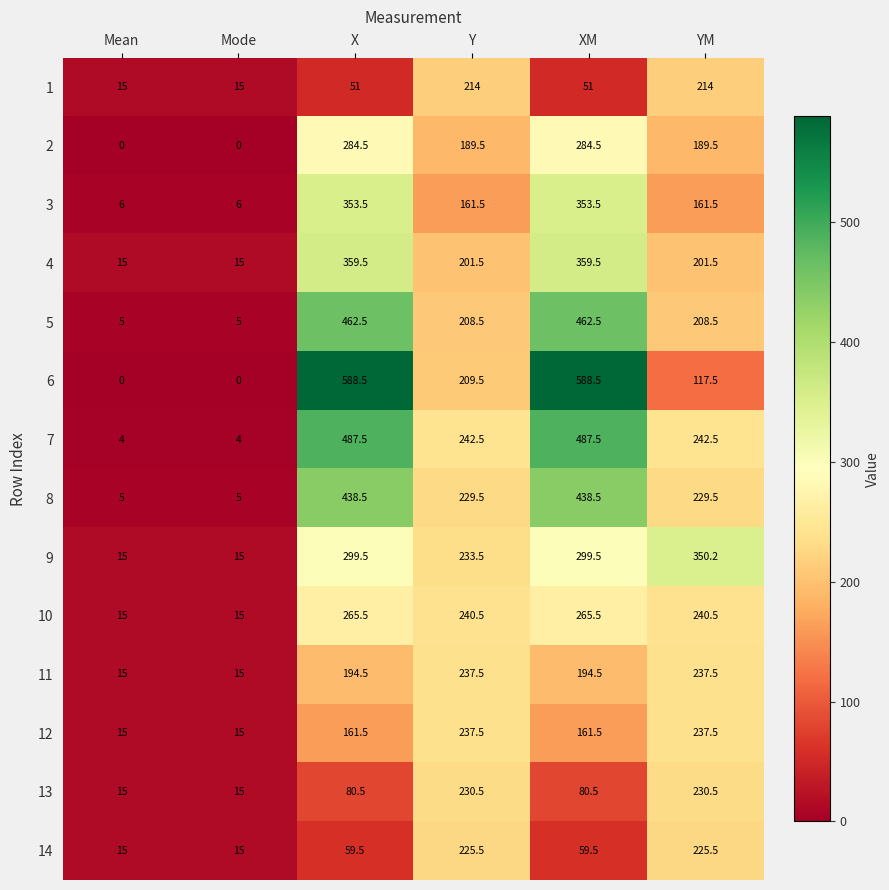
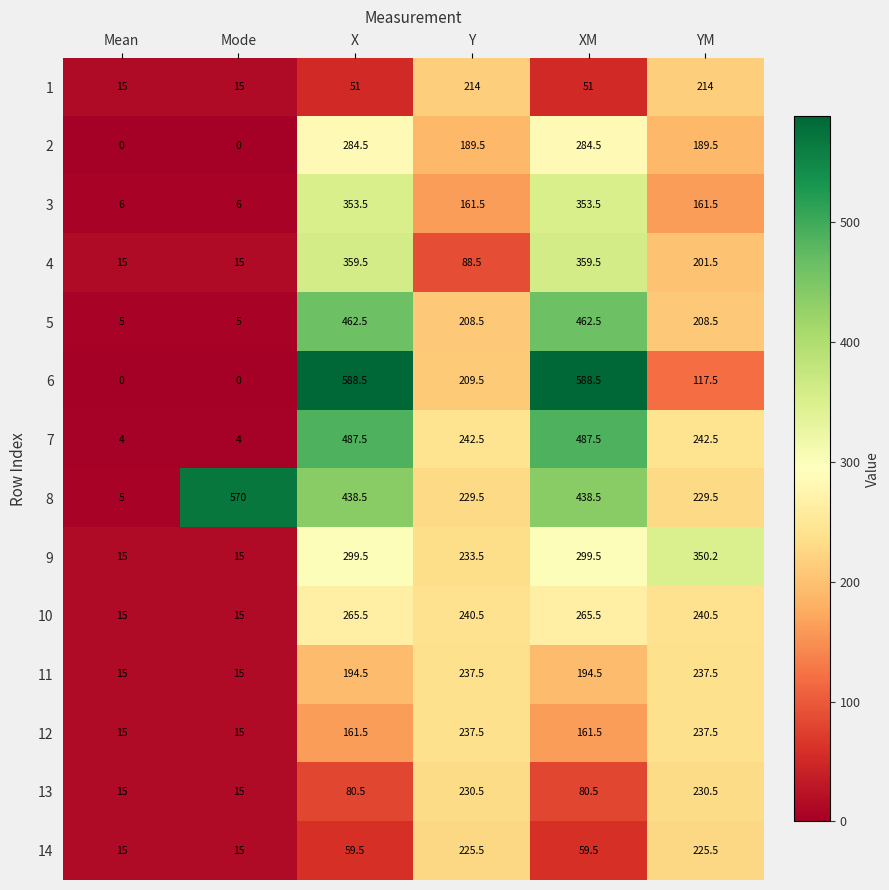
  {
    "1": {
      "Mean": 15,
      "Mode": 15,
      "X": 51,
      "Y": 214,
      "XM": 51,
      "YM": 214
    },
    "2": {
      "Mean": 0,
      "Mode": 0,
      "X": 284.5,
      "Y": 189.5,
      "XM": 284.5,
      "YM": 189.5
    },
    "3": {
      "Mean": 6,
      "Mode": 6,
      "X": 353.5,
      "Y": 161.5,
      "XM": 353.5,
      "YM": 161.5
    },
    "4": {
      "Mean": 15,
      "Mode": 15,
      "X": 359.5,
-     "Y": 201.5,
+     "Y": 88.5,
      "XM": 359.5,
      "YM": 201.5
    },
    "5": {
      "Mean": 5,
      "Mode": 5,
      "X": 462.5,
      "Y": 208.5,
      "XM": 462.5,
      "YM": 208.5
    },
    "6": {
      "Mean": 0,
      "Mode": 0,
      "X": 588.5,
      "Y": 209.5,
      "XM": 588.5,
      "YM": 117.5
    },
    "7": {
      "Mean": 4,
      "Mode": 4,
      "X": 487.5,
      "Y": 242.5,
      "XM": 487.5,
      "YM": 242.5
    },
    "8": {
      "Mean": 5,
-     "Mode": 5,
+     "Mode": 570,
      "X": 438.5,
      "Y": 229.5,
      "XM": 438.5,
      "YM": 229.5
    },
    "9": {
      "Mean": 15,
      "Mode": 15,
      "X": 299.5,
      "Y": 233.5,
      "XM": 299.5,
      "YM": 350.2
    },
    "10": {
      "Mean": 15,
      "Mode": 15,
      "X": 265.5,
      "Y": 240.5,
      "XM": 265.5,
      "YM": 240.5
    },
    "11": {
      "Mean": 15,
      "Mode": 15,
      "X": 194.5,
      "Y": 237.5,
      "XM": 194.5,
      "YM": 237.5
    },
    "12": {
      "Mean": 15,
      "Mode": 15,
      "X": 161.5,
      "Y": 237.5,
      "XM": 161.5,
      "YM": 237.5
    },
    "13": {
      "Mean": 15,
      "Mode": 15,
      "X": 80.5,
      "Y": 230.5,
      "XM": 80.5,
      "YM": 230.5
    },
    "14": {
      "Mean": 15,
      "Mode": 15,
      "X": 59.5,
      "Y": 225.5,
      "XM": 59.5,
      "YM": 225.5
    }
  }
